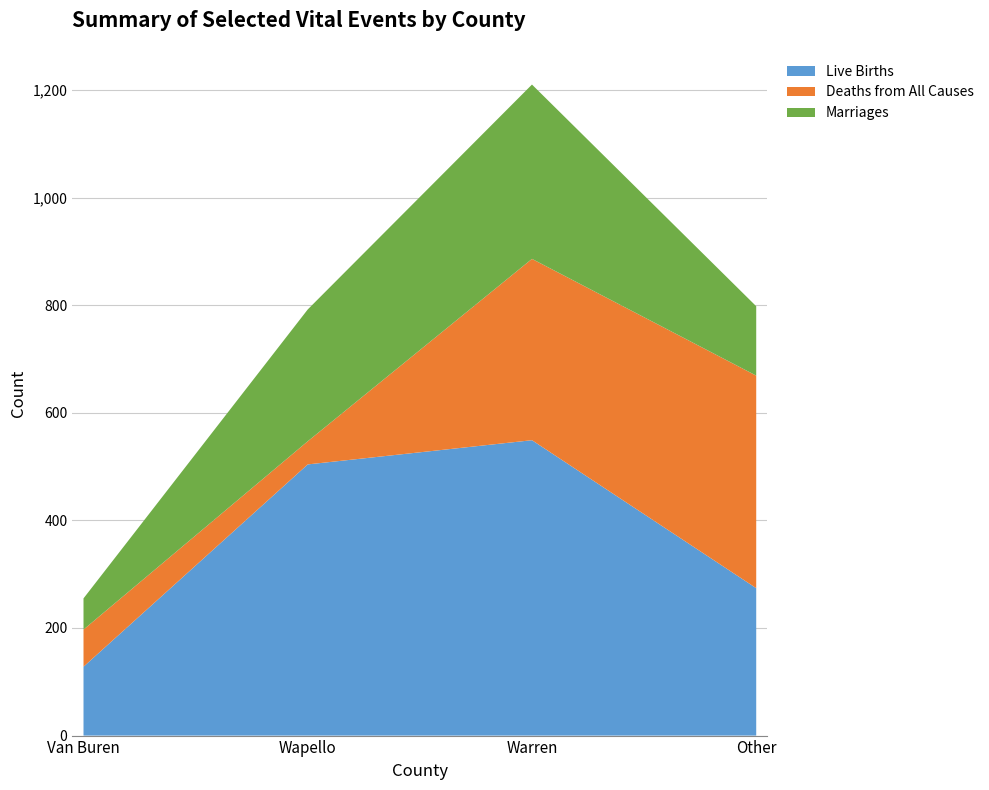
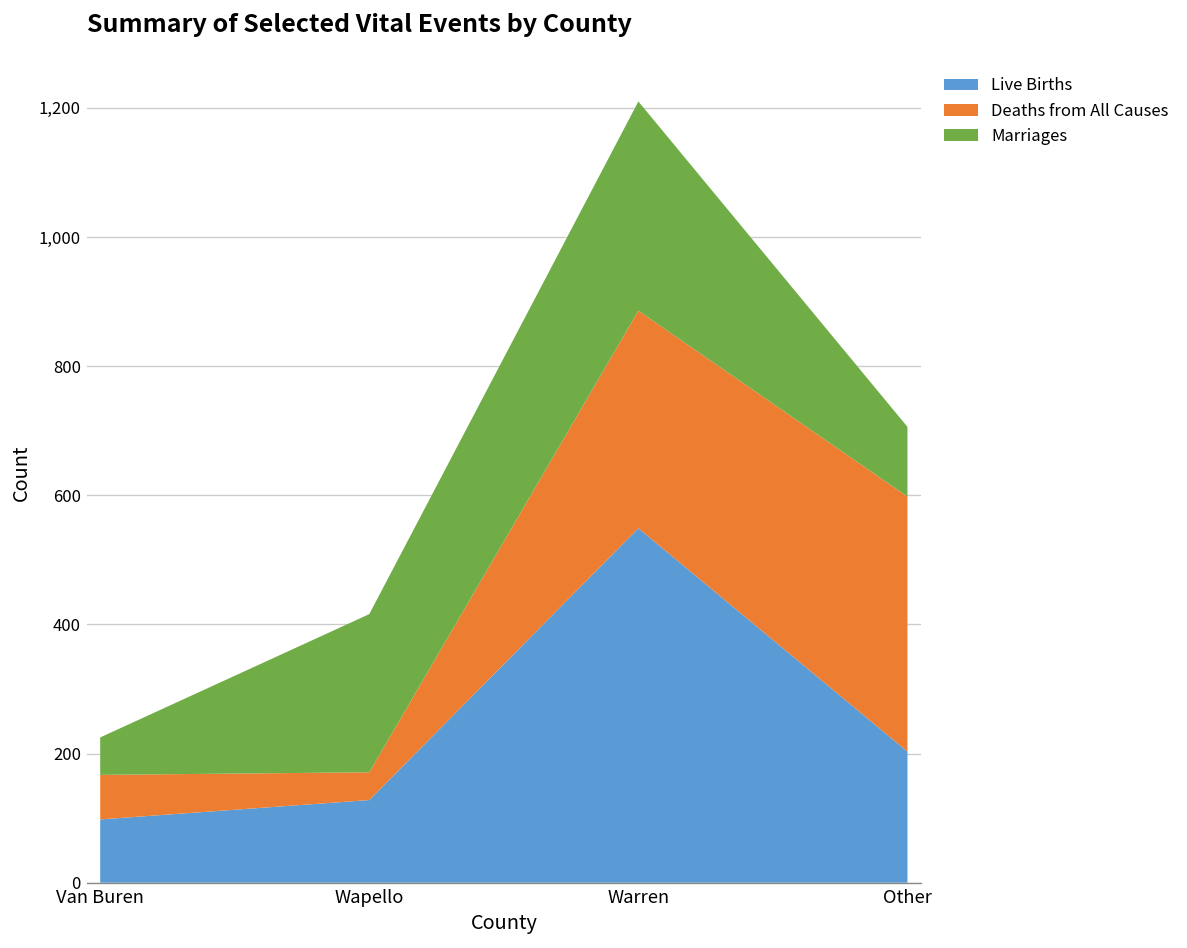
  {
    "Live Births": {
-     "Van Buren": 130,
-     "Wapello": 500,
-     "Other": 270
+     "Van Buren": 100,
+     "Wapello": 130,
+     "Other": 200
    },
    "Marriages": {
      "Van Buren": 60,
      "Wapello": 250,
      "Warren": 320,
-     "Other": 130
+     "Other": 110
    }
  }
